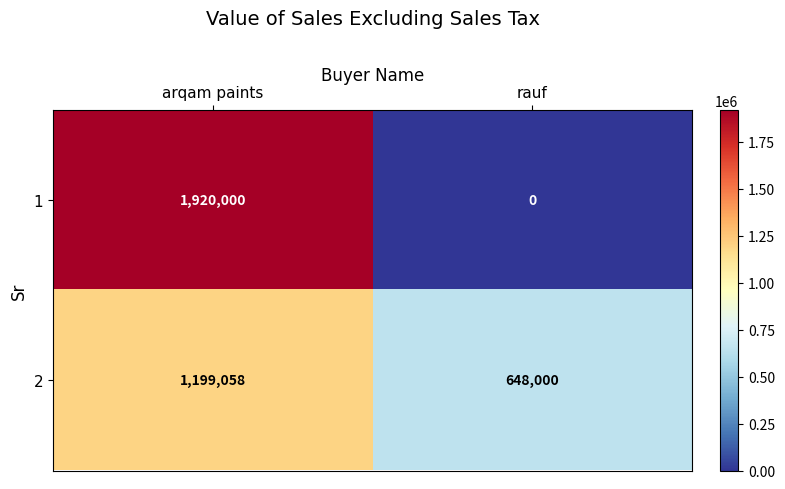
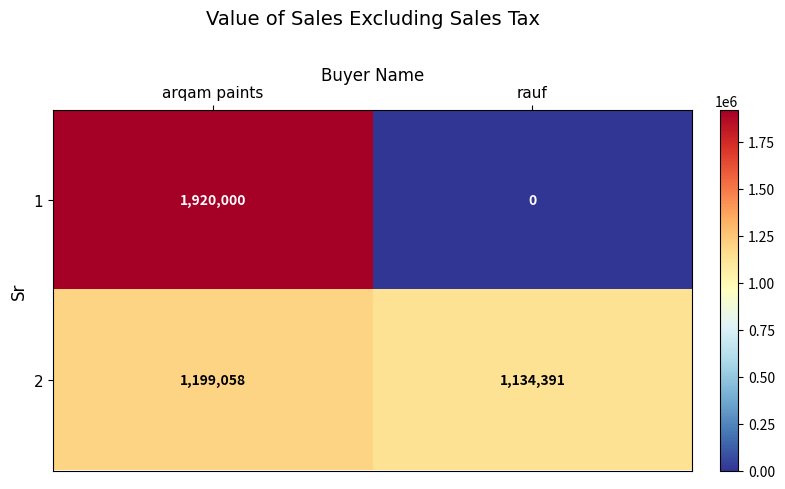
  {
    "1": {
      "arqam paints": "1,920,000",
      "rauf": "0"
    },
    "2": {
      "arqam paints": "1,199,058",
-     "rauf": "648,000"
+     "rauf": "1,134,391"
    }
  }
